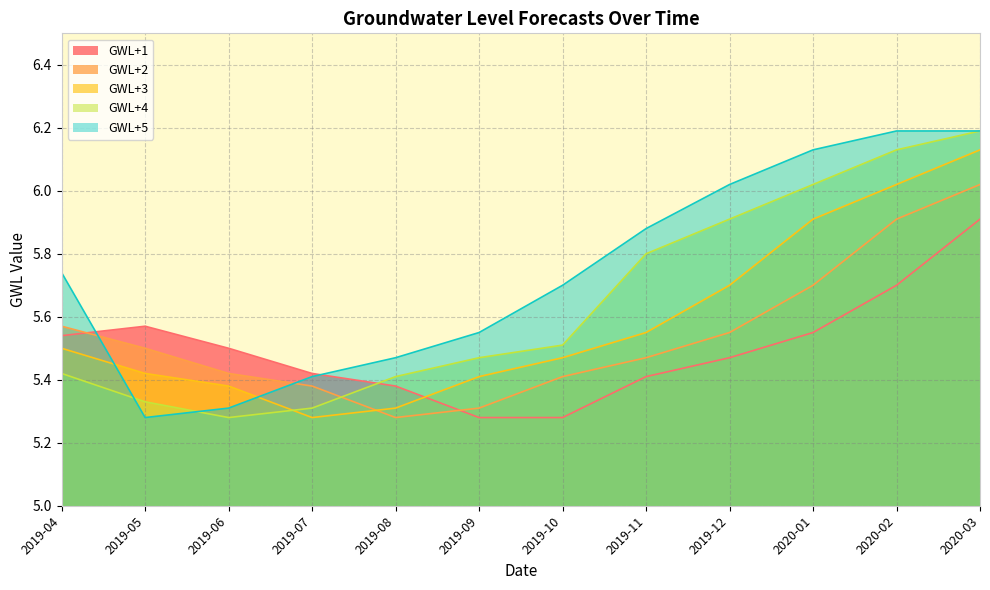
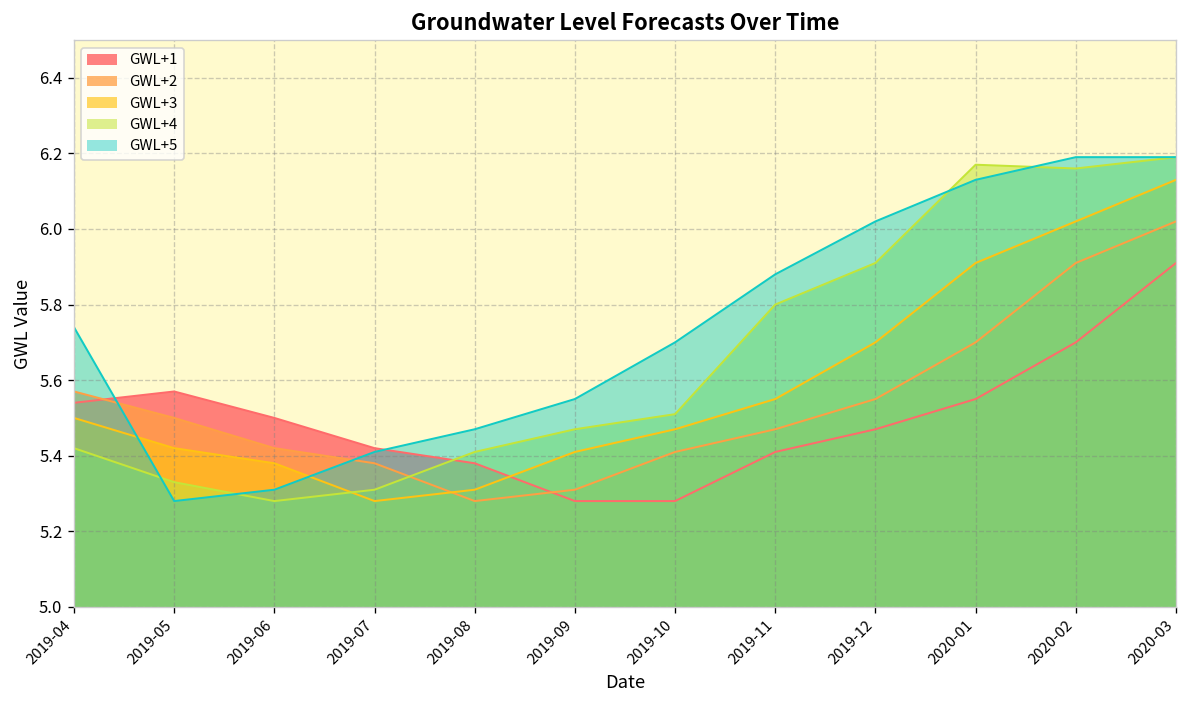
  {
    "GWL+1": {
      "2019-04": 5.54,
      "2019-05": 5.57,
      "2019-06": 5.50,
      "2019-07": 5.42,
      "2019-08": 5.38,
      "2019-09": 5.28,
      "2019-10": 5.28,
      "2019-11": 5.41,
      "2019-12": 5.47,
      "2020-01": 5.55,
      "2020-02": 5.70,
      "2020-03": 5.91
    },
    "GWL+4": {
      "2019-04": 5.42,
      "2019-05": 5.33,
      "2019-06": 5.28,
      "2019-07": 5.31,
      "2019-08": 5.41,
      "2019-09": 5.47,
      "2019-10": 5.51,
      "2019-11": 5.80,
      "2019-12": 5.91,
-     "2020-01": 6.02,
-     "2020-02": 6.13
+     "2020-01": 6.17,
+     "2020-02": 6.16
    },
    "GWL+5": {
      "2019-04": 5.74,
      "2019-05": 5.28,
      "2019-06": 5.31,
      "2019-07": 5.41,
      "2019-08": 5.47,
      "2019-09": 5.55,
      "2019-10": 5.70,
      "2019-11": 5.88,
      "2019-12": 6.02,
      "2020-01": 6.13,
      "2020-02": 6.19
    }
  }
